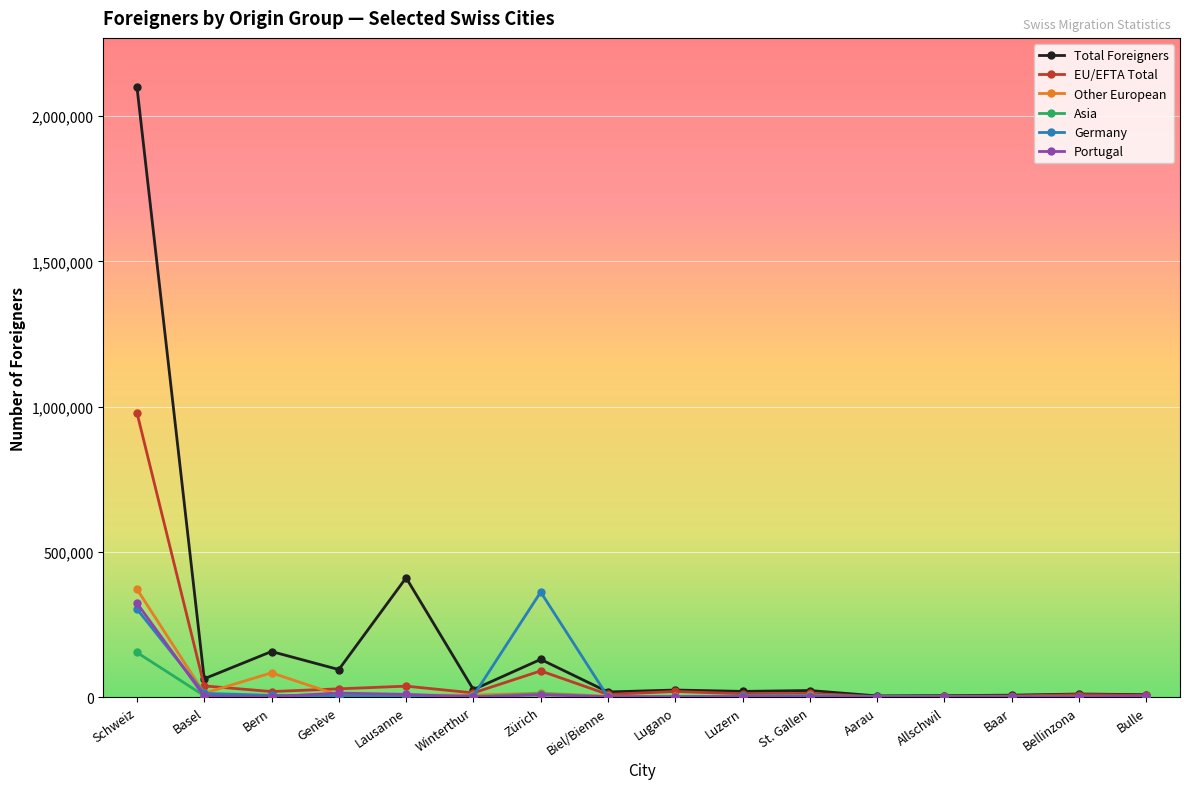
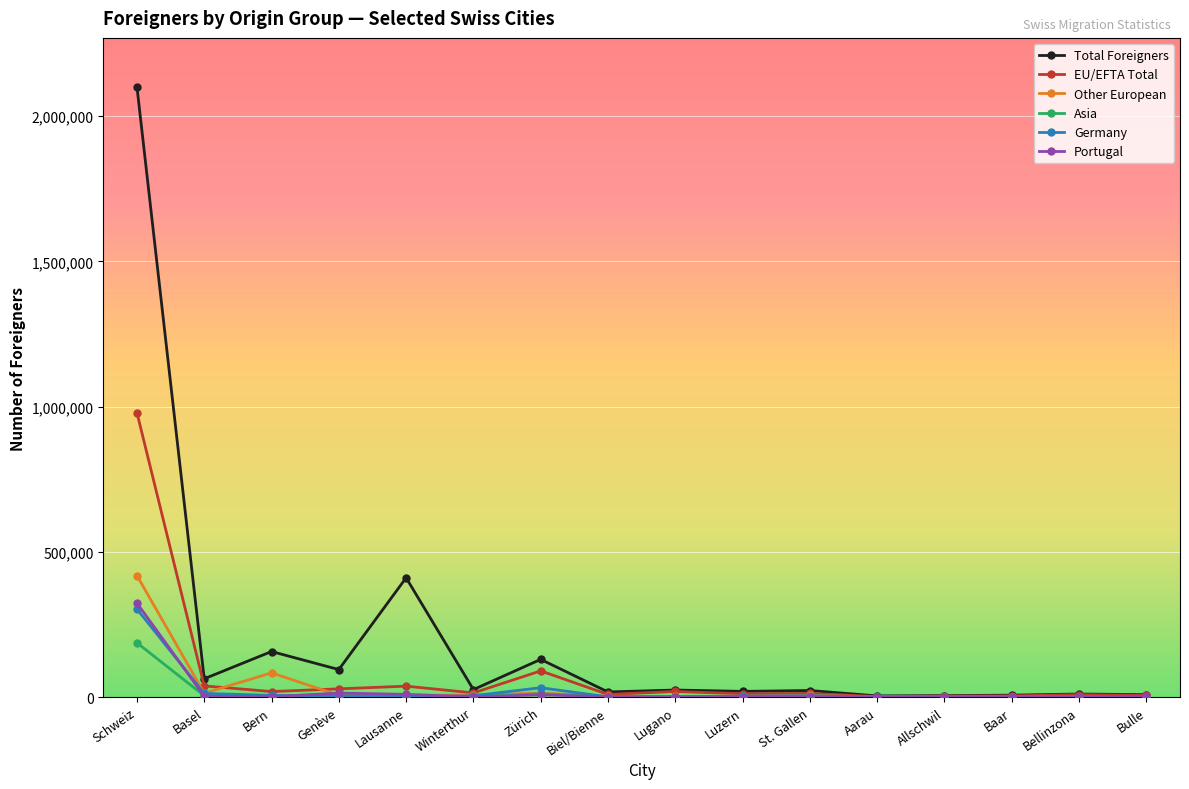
  {
    "Total Foreigners": {
      "Schweiz": "2,100,000",
      "Basel": "60,000",
      "Bern": "160,000",
      "Genève": "100,000",
      "Lausanne": "410,000",
      "Winterthur": "30,000",
      "Zürich": "130,000",
      "St. Gallen": "20,000"
    },
    "EU/EFTA Total": {
      "Schweiz": "980,000",
      "Basel": "40,000",
      "Bern": "20,000",
      "Genève": "30,000",
      "Lausanne": "40,000",
      "Zürich": "90,000"
    },
    "Other European": {
-     "Schweiz": "370,000",
+     "Schweiz": "420,000",
      "Bern": "80,000"
    },
    "Asia": {
-     "Schweiz": "150,000"
+     "Schweiz": "190,000"
    },
    "Germany": {
      "Schweiz": "300,000",
-     "Zürich": "360,000"
+     "Zürich": "30,000"
    },
    "Portugal": {
      "Schweiz": "320,000"
    }
  }
